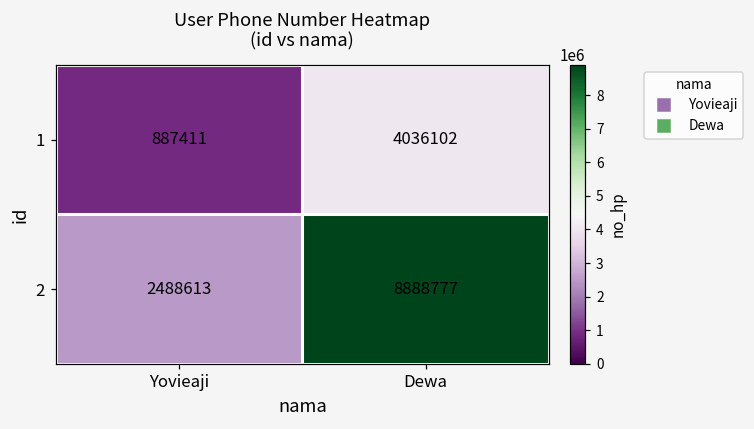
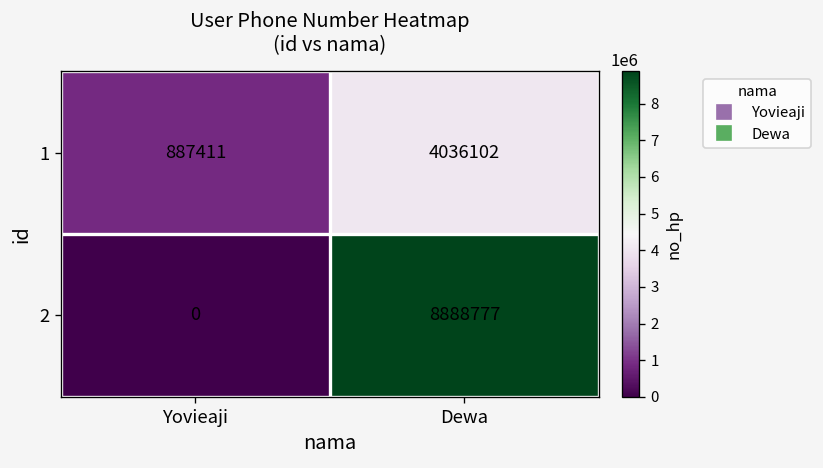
  {
    "1": {
      "Yovieaji": 887411,
      "Dewa": 4036102
    },
    "2": {
-     "Yovieaji": 2488613,
+     "Yovieaji": 0,
      "Dewa": 8888777
    }
  }
